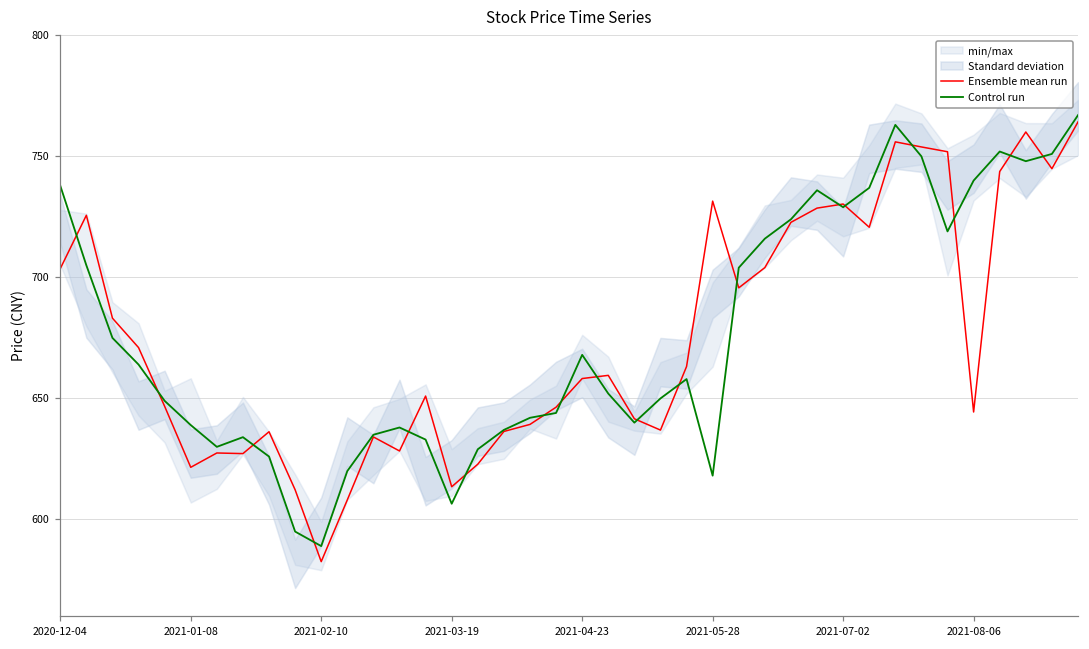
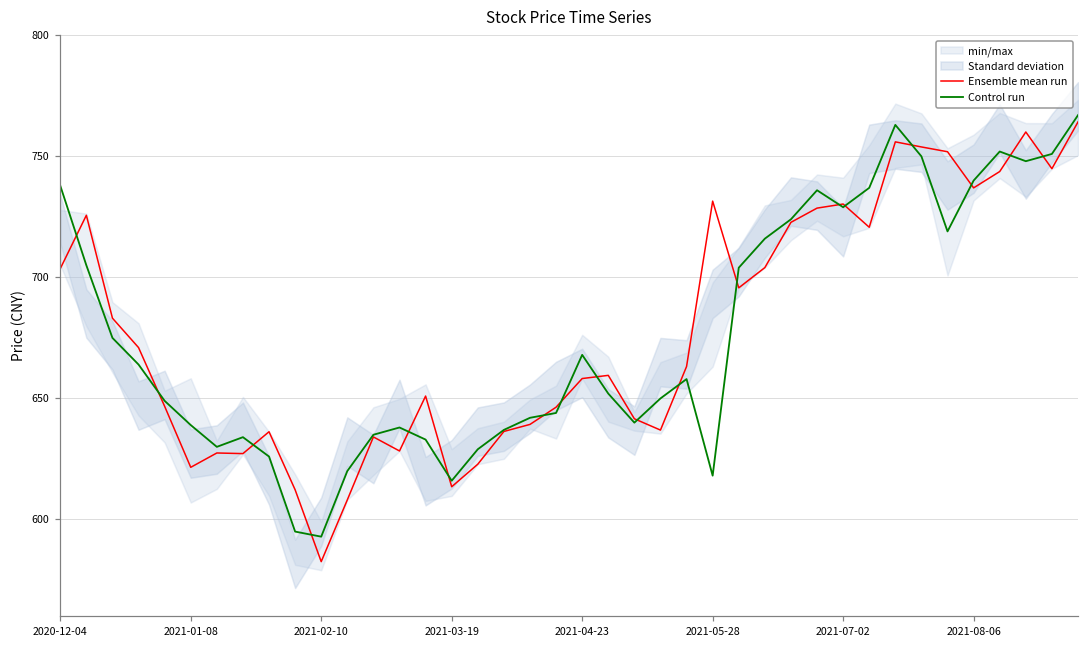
  {
    "Ensemble mean run": {
      "2020-12-04": 704,
      "2021-01-08": 622,
      "2021-02-10": 583,
      "2021-03-19": 614,
      "2021-04-23": 658,
      "2021-05-28": 732,
      "2021-07-02": 730,
-     "2021-08-06": 644
+     "2021-08-06": 737
    },
    "Control run": {
      "2020-12-04": 738,
      "2021-01-08": 639,
-     "2021-02-10": 589,
-     "2021-03-19": 607,
+     "2021-02-10": 593,
+     "2021-03-19": 616,
      "2021-04-23": 668,
      "2021-05-28": 618,
      "2021-08-06": 740
    }
  }
